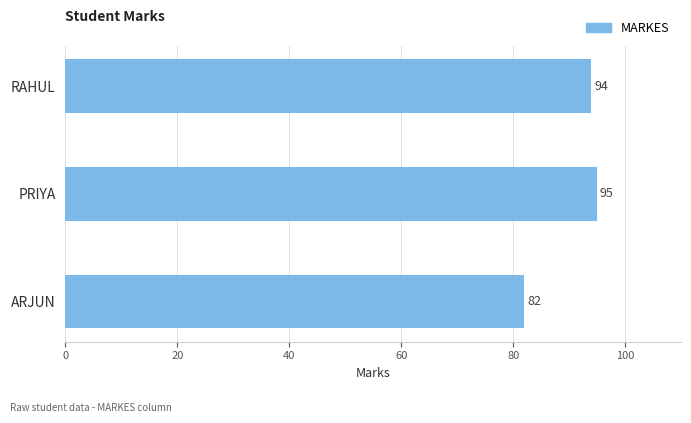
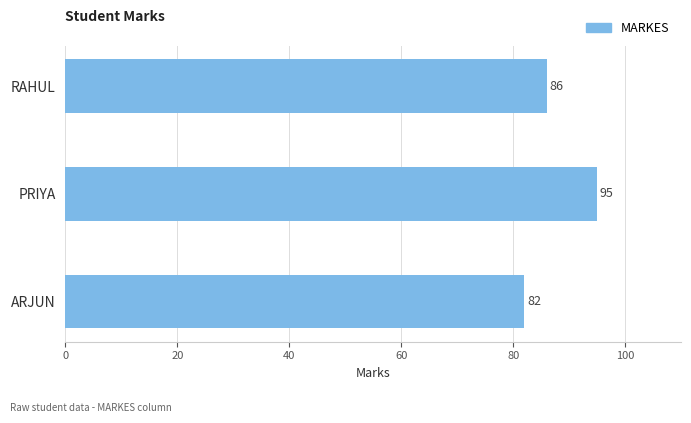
  {
-   "RAHUL": 94,
+   "RAHUL": 86,
    "PRIYA": 95,
    "ARJUN": 82
  }
